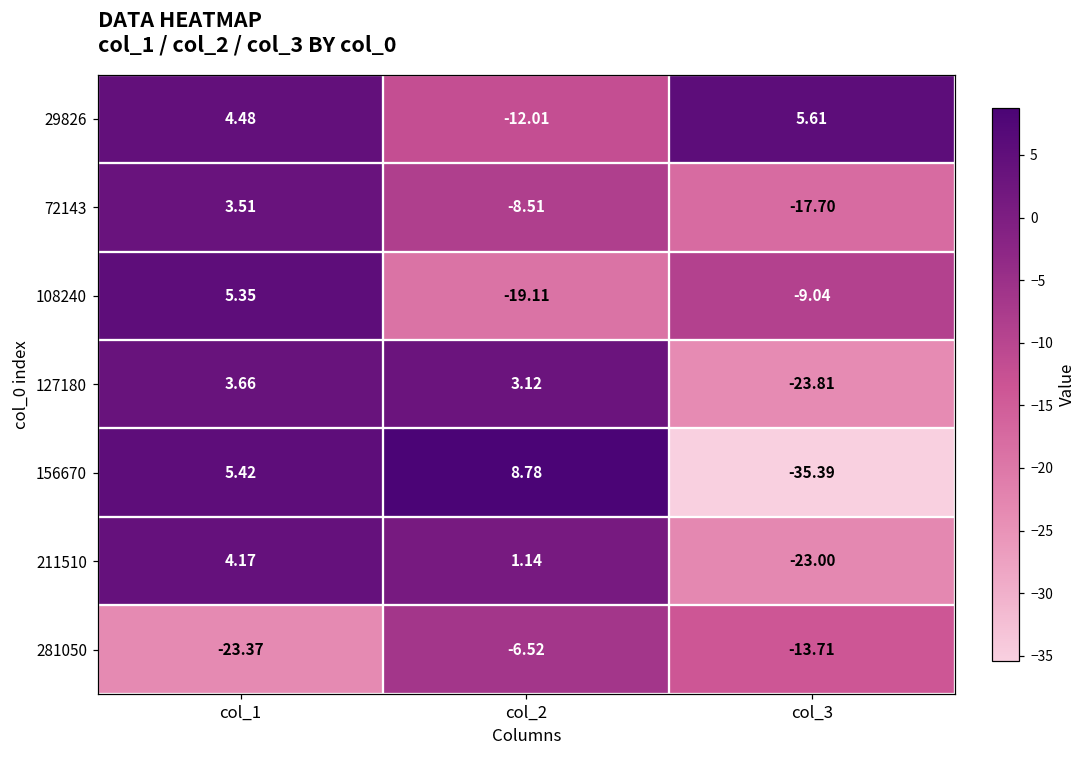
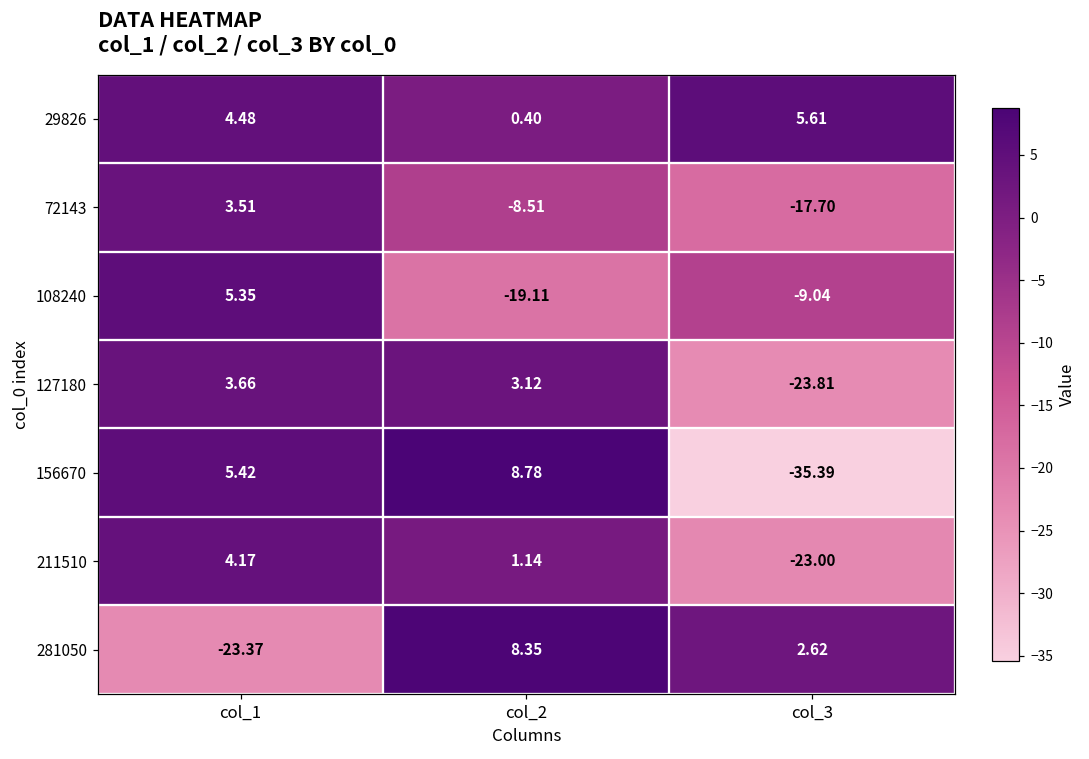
  {
    "29826": {
      "col_1": 4.48,
-     "col_2": -12.01,
+     "col_2": 0.40,
      "col_3": 5.61
    },
    "72143": {
      "col_1": 3.51,
      "col_2": -8.51,
      "col_3": -17.70
    },
    "108240": {
      "col_1": 5.35,
      "col_2": -19.11,
      "col_3": -9.04
    },
    "127180": {
      "col_1": 3.66,
      "col_2": 3.12,
      "col_3": -23.81
    },
    "156670": {
      "col_1": 5.42,
      "col_2": 8.78,
      "col_3": -35.39
    },
    "211510": {
      "col_1": 4.17,
      "col_2": 1.14,
      "col_3": -23.00
    },
    "281050": {
      "col_1": -23.37,
-     "col_2": -6.52,
-     "col_3": -13.71
+     "col_2": 8.35,
+     "col_3": 2.62
    }
  }
